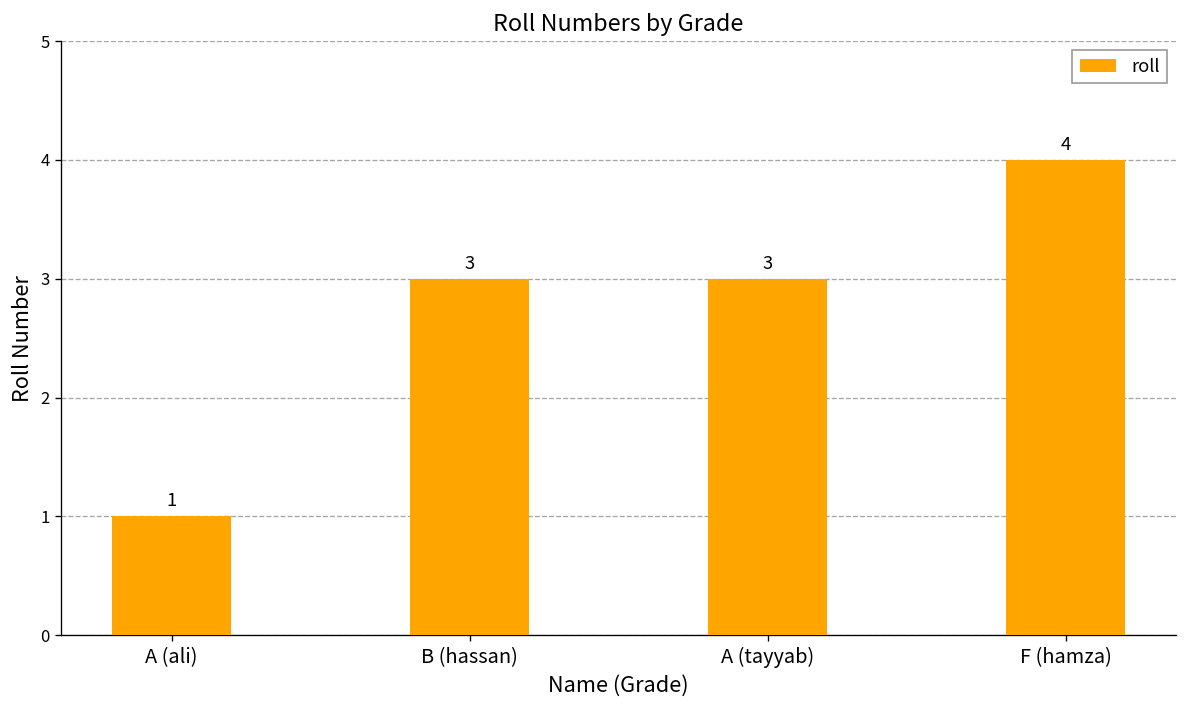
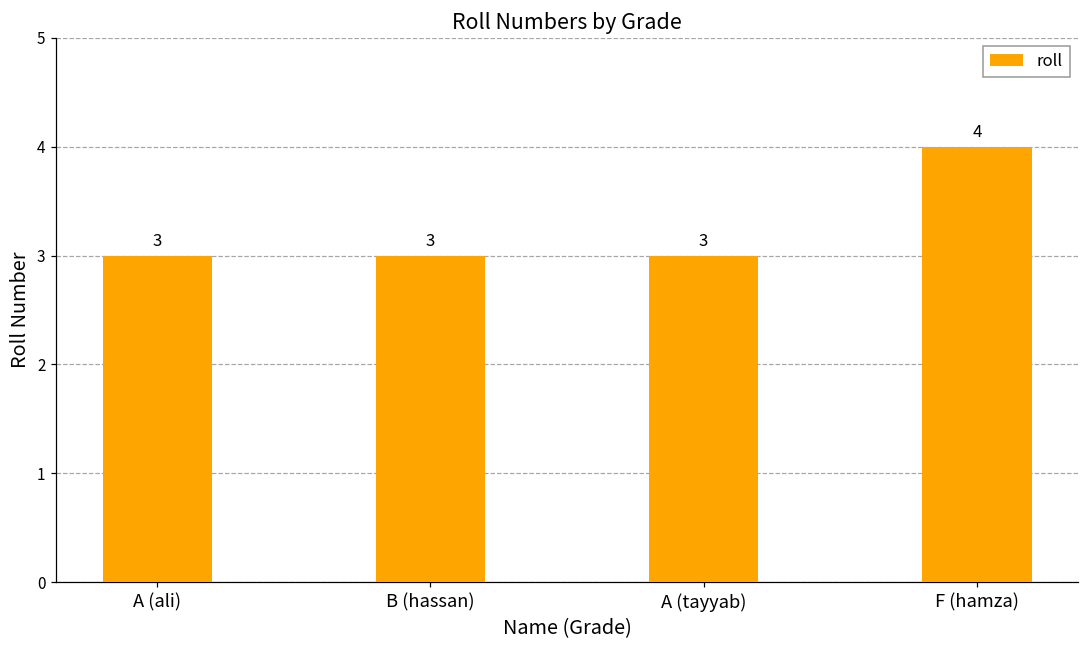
  {
-   "A (ali)": 1,
+   "A (ali)": 3,
    "B (hassan)": 3,
    "A (tayyab)": 3,
    "F (hamza)": 4
  }
